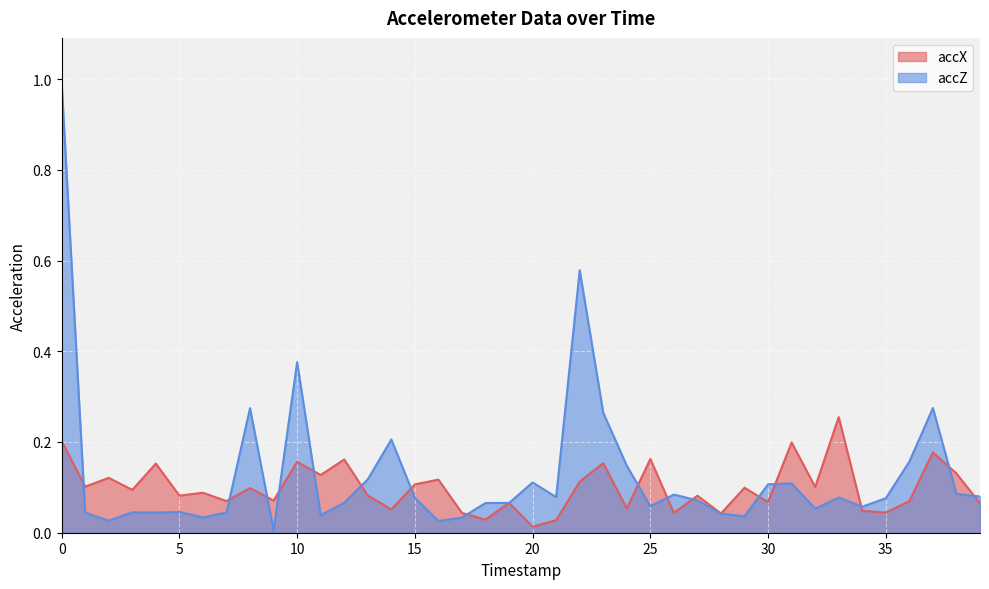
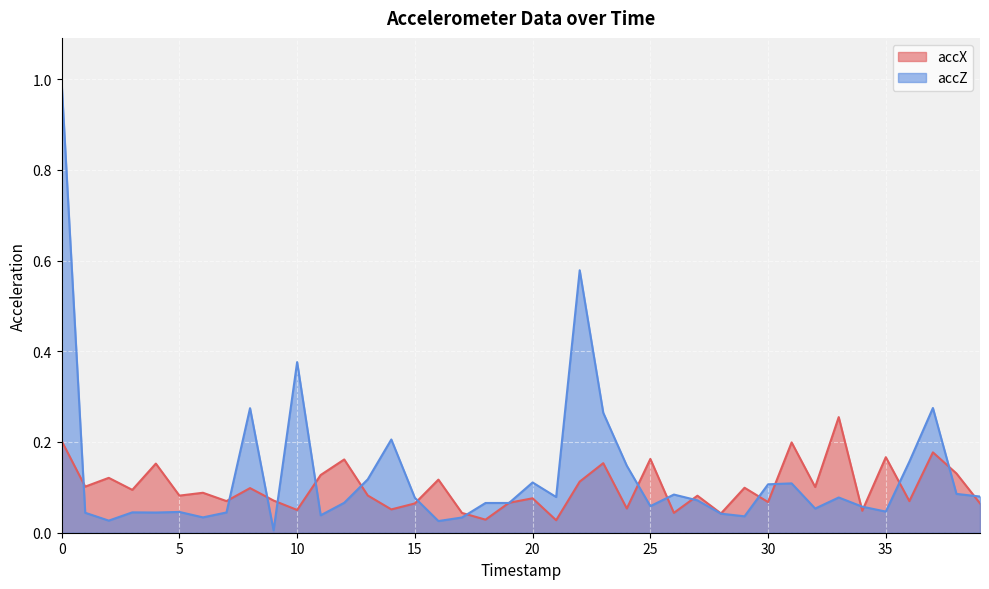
  {
    "accX": {
      "0": 0.20,
      "5": 0.08,
-     "10": 0.16,
-     "15": 0.11,
-     "20": 0.01,
+     "10": 0.05,
+     "15": 0.06,
+     "20": 0.08,
      "25": 0.16,
      "30": 0.07,
-     "35": 0.04
+     "35": 0.17
    },
    "accZ": {
      "0": 0.99,
      "5": 0.05,
      "10": 0.38,
      "15": 0.08,
      "20": 0.11,
      "25": 0.06,
      "30": 0.11,
-     "35": 0.08
+     "35": 0.05
    }
  }
